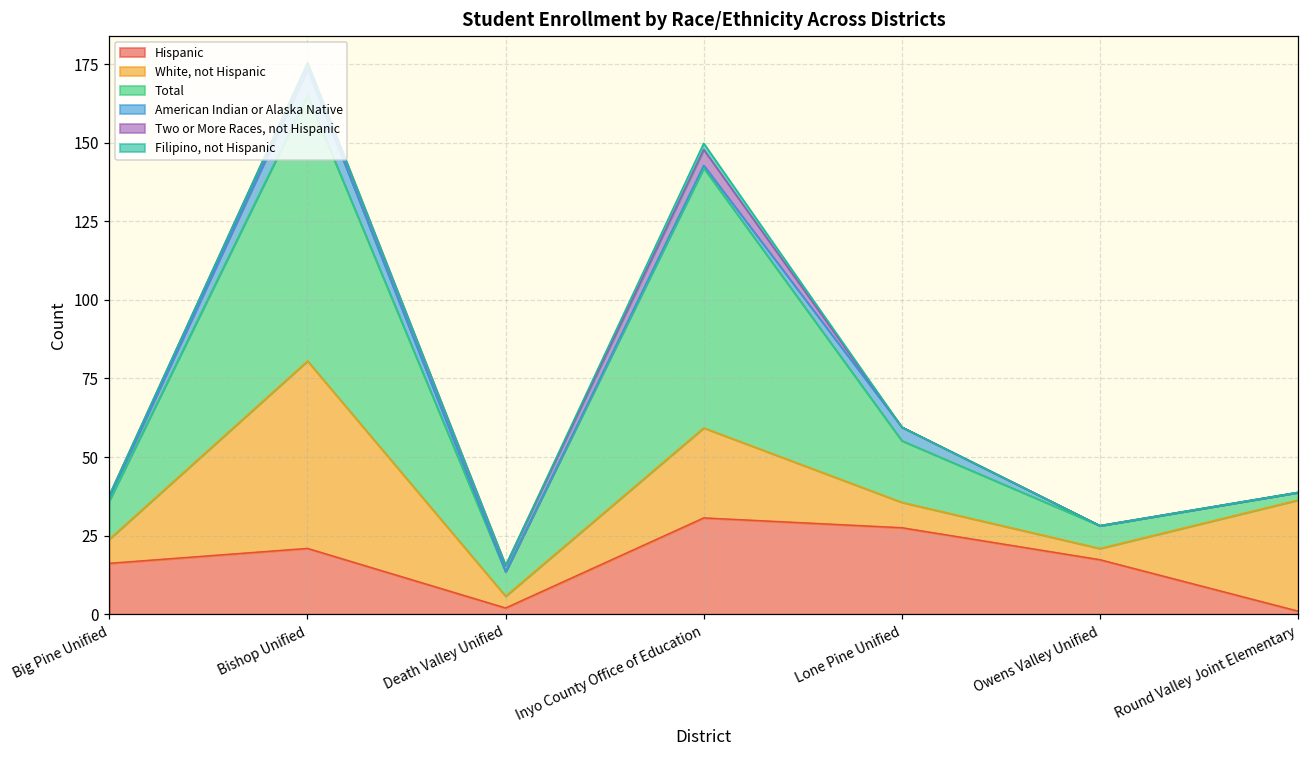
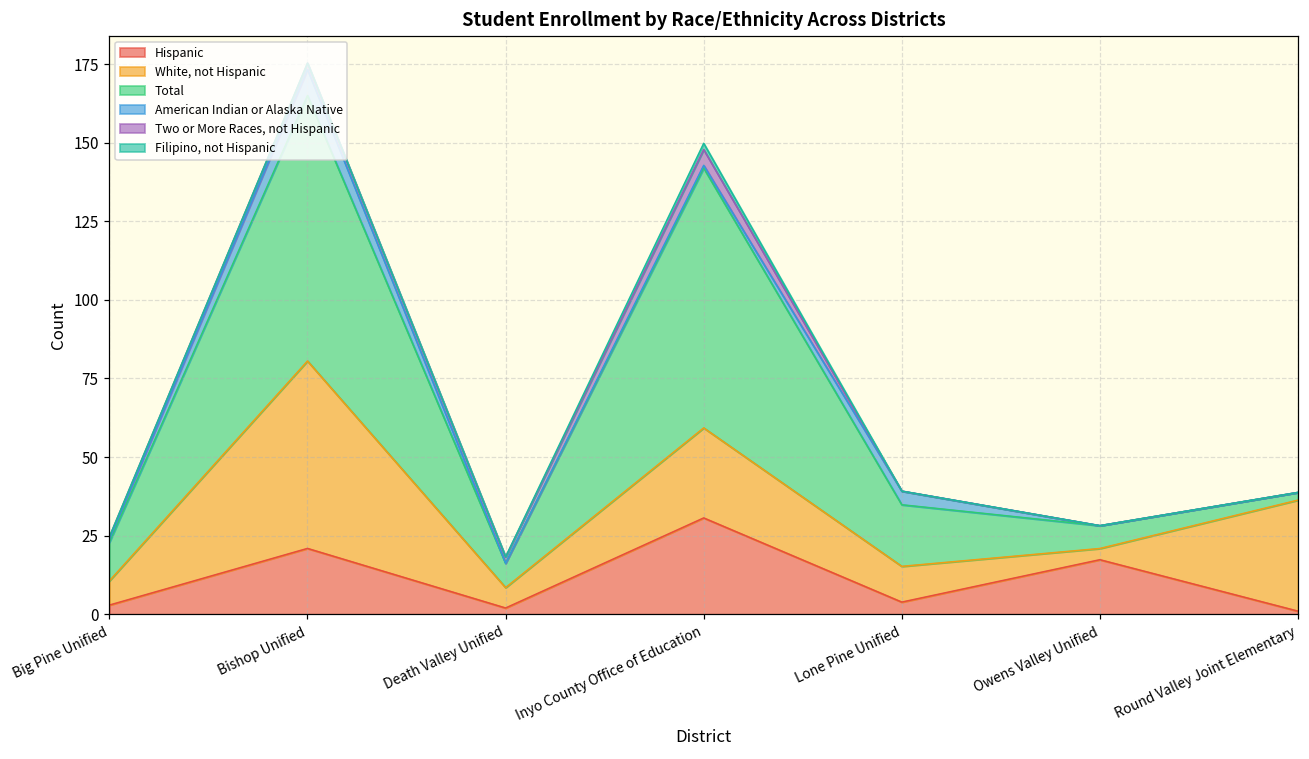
  {
    "Hispanic": {
-     "Big Pine Unified": 16,
+     "Big Pine Unified": 3,
      "Bishop Unified": 21,
      "Death Valley Unified": 2,
      "Inyo County Office of Education": 31,
-     "Lone Pine Unified": 28,
+     "Lone Pine Unified": 4,
      "Owens Valley Unified": 17,
      "Round Valley Joint Elementary": 1
    },
    "White, not Hispanic": {
      "Big Pine Unified": 8,
      "Bishop Unified": 60,
-     "Death Valley Unified": 4,
+     "Death Valley Unified": 6,
      "Inyo County Office of Education": 29,
-     "Lone Pine Unified": 8,
+     "Lone Pine Unified": 11,
      "Owens Valley Unified": 4,
      "Round Valley Joint Elementary": 35
    },
    "Two or More Races, not Hispanic": {
      "Inyo County Office of Education": 5
    }
  }
